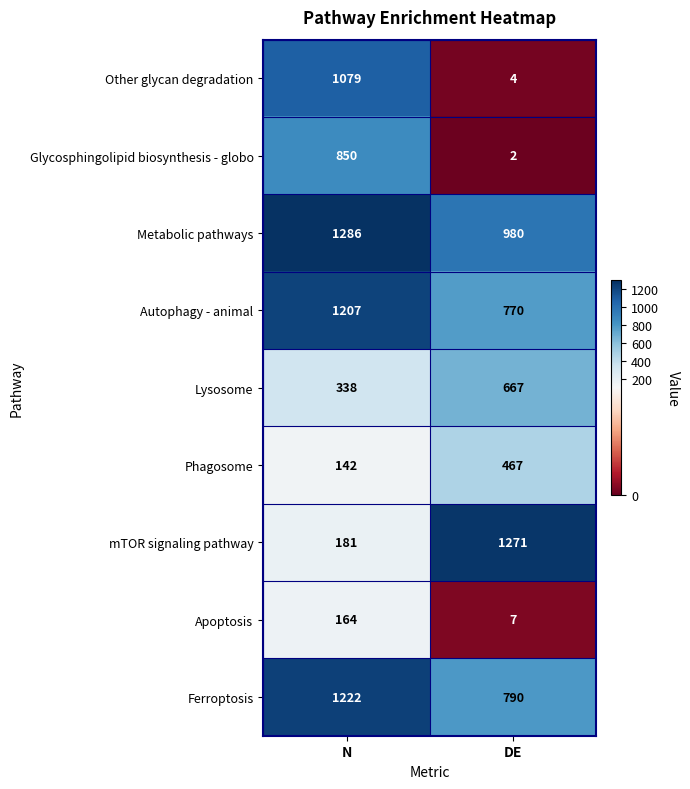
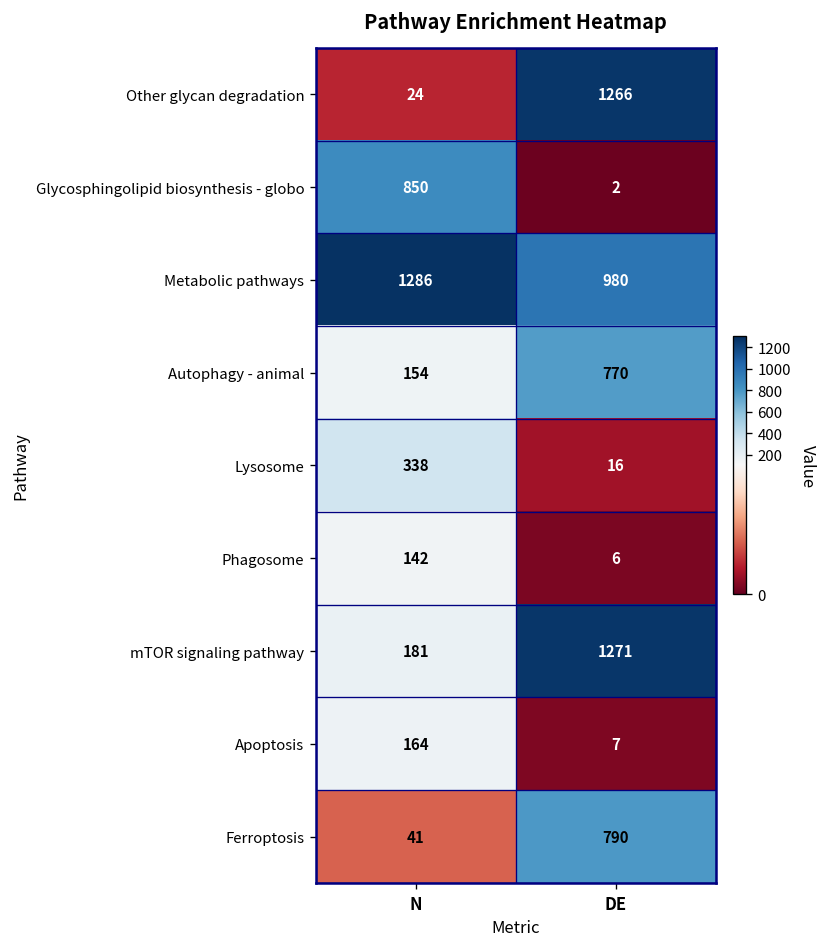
  {
    "Other glycan degradation": {
-     "N": 1079,
-     "DE": 4
+     "N": 24,
+     "DE": 1266
    },
    "Glycosphingolipid biosynthesis - globo": {
      "N": 850,
      "DE": 2
    },
    "Metabolic pathways": {
      "N": 1286,
      "DE": 980
    },
    "Autophagy - animal": {
-     "N": 1207,
+     "N": 154,
      "DE": 770
    },
    "Lysosome": {
      "N": 338,
-     "DE": 667
+     "DE": 16
    },
    "Phagosome": {
      "N": 142,
-     "DE": 467
+     "DE": 6
    },
    "mTOR signaling pathway": {
      "N": 181,
      "DE": 1271
    },
    "Apoptosis": {
      "N": 164,
      "DE": 7
    },
    "Ferroptosis": {
-     "N": 1222,
+     "N": 41,
      "DE": 790
    }
  }
